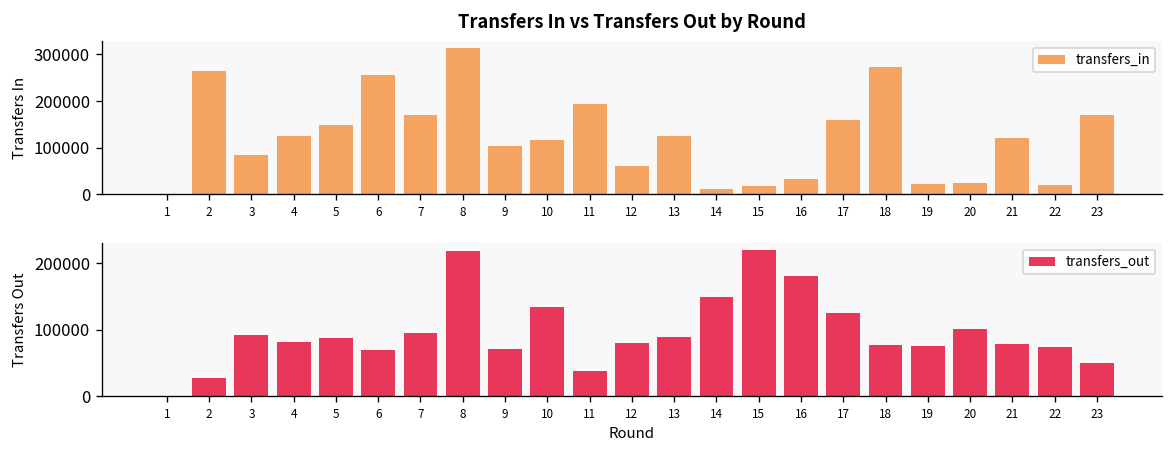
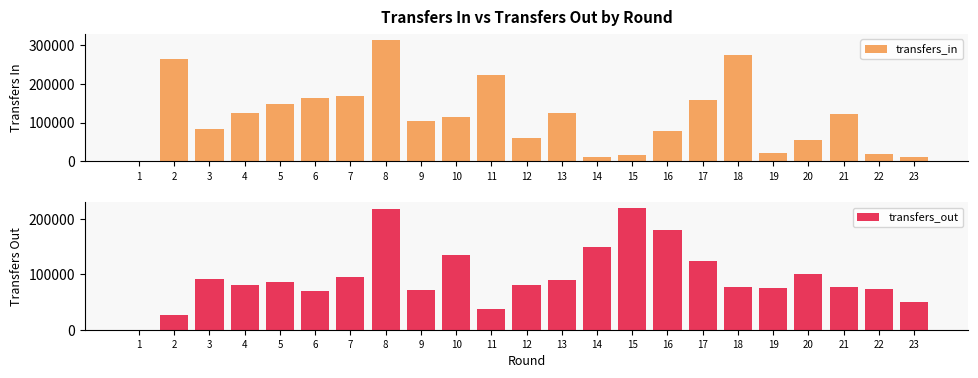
  {
    "Transfers In vs Transfers Out by Round": {
      "1": 0,
      "2": 270000,
      "3": 80000,
      "4": 120000,
      "5": 150000,
-     "6": 250000,
+     "6": 160000,
      "7": 170000,
      "8": 310000,
      "9": 100000,
      "10": 120000,
-     "11": 190000,
+     "11": 220000,
      "12": 60000,
      "13": 120000,
      "14": 10000,
      "15": 20000,
-     "16": 30000,
+     "16": 80000,
      "17": 160000,
      "18": 270000,
      "19": 20000,
-     "20": 20000,
+     "20": 60000,
      "21": 120000,
      "22": 20000,
-     "23": 170000
+     "23": 10000
    }
  }
